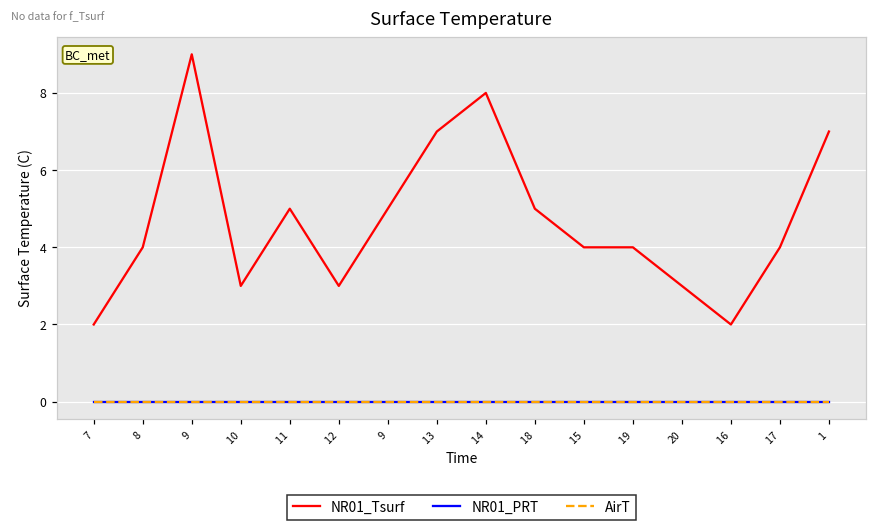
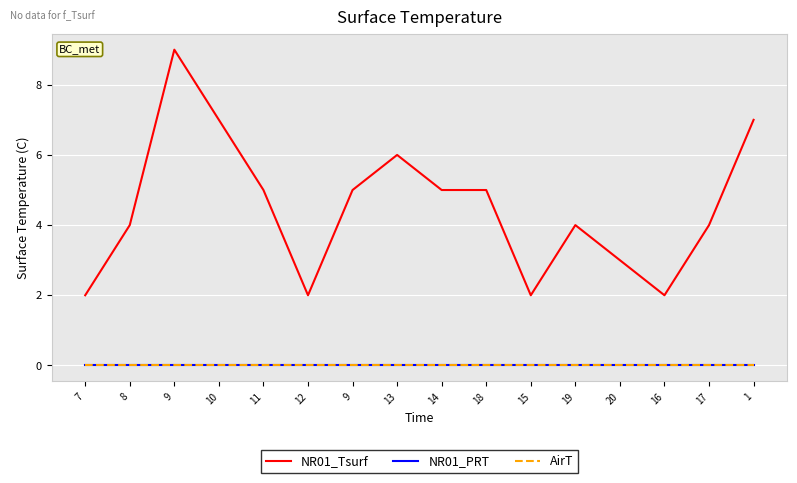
  {
    "NR01_Tsurf": {
      "7": 2,
      "8": 4,
-     "10": 3,
+     "10": 7,
      "11": 5,
-     "12": 3,
-     "13": 7,
-     "14": 8,
+     "12": 2,
+     "13": 6,
+     "14": 5,
      "18": 5,
-     "15": 4,
+     "15": 2,
      "19": 4,
      "20": 3,
      "16": 2,
      "17": 4,
      "1": 7
    },
    "AirT": {
      "7": 0,
      "8": 0,
      "10": 0,
      "11": 0,
      "12": 0,
      "13": 0,
      "14": 0,
      "18": 0,
      "15": 0,
      "19": 0,
      "20": 0,
      "16": 0,
      "17": 0,
      "1": 0
    }
  }
